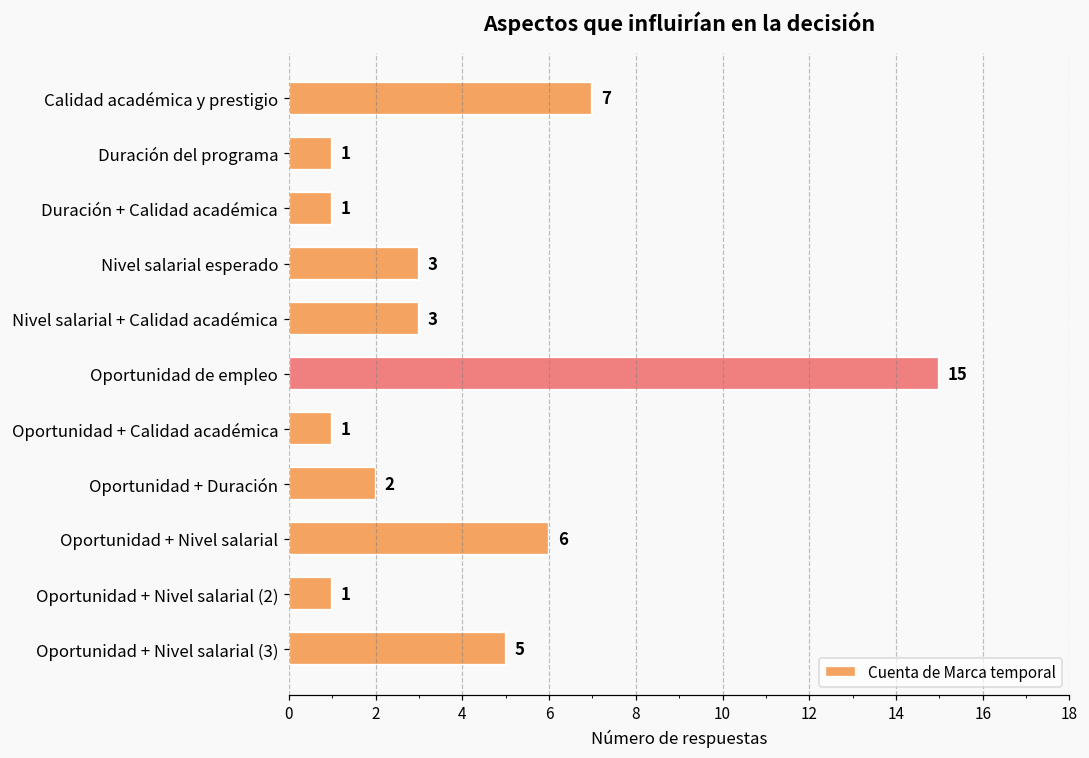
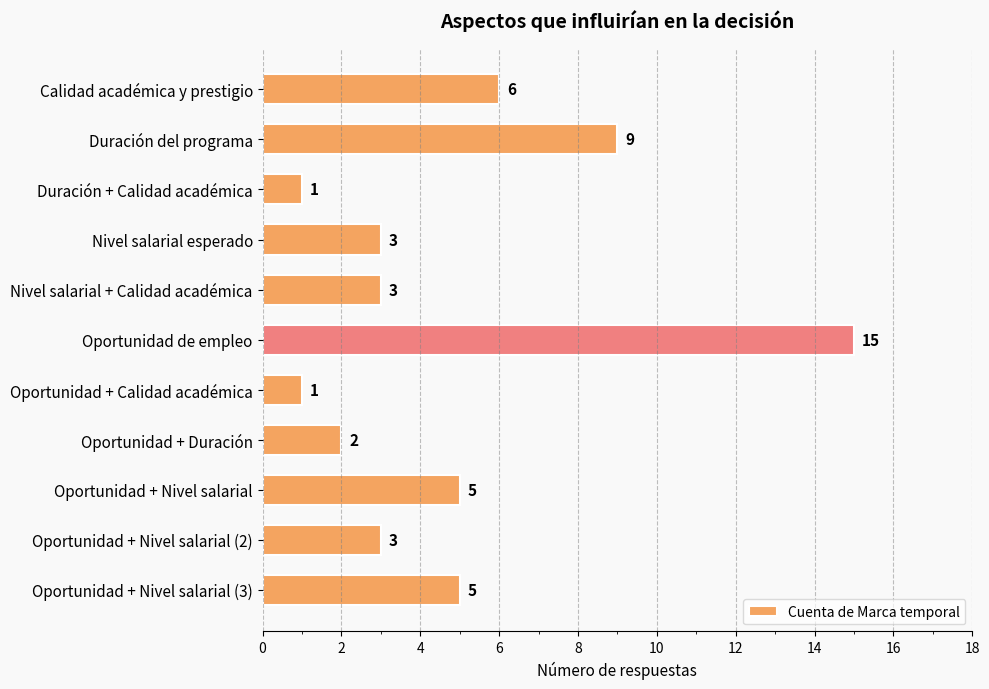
  {
-   "Calidad académica y prestigio": 7,
-   "Duración del programa": 1,
+   "Calidad académica y prestigio": 6,
+   "Duración del programa": 9,
    "Duración + Calidad académica": 1,
    "Nivel salarial esperado": 3,
    "Nivel salarial + Calidad académica": 3,
    "Oportunidad de empleo": 15,
    "Oportunidad + Calidad académica": 1,
    "Oportunidad + Duración": 2,
-   "Oportunidad + Nivel salarial": 6,
-   "Oportunidad + Nivel salarial (2)": 1,
+   "Oportunidad + Nivel salarial": 5,
+   "Oportunidad + Nivel salarial (2)": 3,
    "Oportunidad + Nivel salarial (3)": 5
  }
